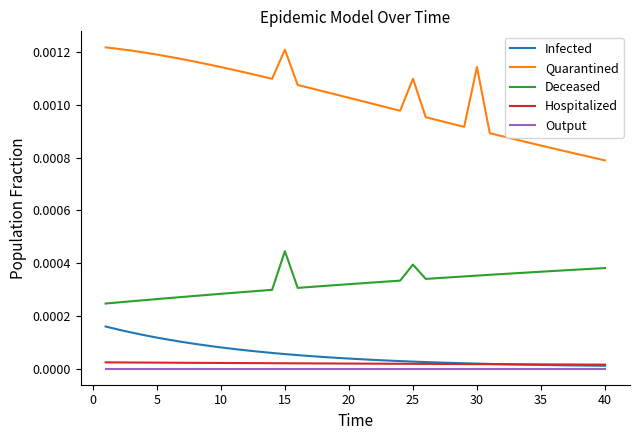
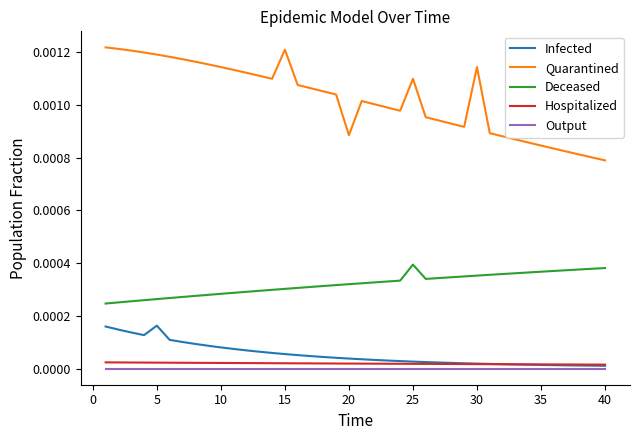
  {
    "Infected": {
-     "5": 0.00012,
+     "5": 0.00016,
      "10": 0.00008,
      "15": 0.00006,
      "20": 0.00004
    },
    "Quarantined": {
      "5": 0.00119,
      "10": 0.00114,
      "15": 0.00121,
-     "20": 0.00103,
+     "20": 0.00089,
      "25": 0.00110,
      "30": 0.00114,
      "35": 0.00085,
      "40": 0.00079
    },
    "Deceased": {
      "5": 0.00026,
      "10": 0.00028,
-     "15": 0.00045,
+     "15": 0.00030,
      "20": 0.00032,
      "25": 0.00039,
      "30": 0.00035,
      "35": 0.00037,
      "40": 0.00038
    },
    "Hospitalized": {
      "5": 0.00002,
      "10": 0.00002,
      "15": 0.00002,
      "20": 0.00002
    },
    "Output": {
      "5": 0.00000,
      "10": 0.00000,
      "15": 0.00000,
      "20": 0.00000,
      "25": 0.00000,
      "30": 0.00000,
      "35": 0.00000,
      "40": 0.00000
    }
  }
